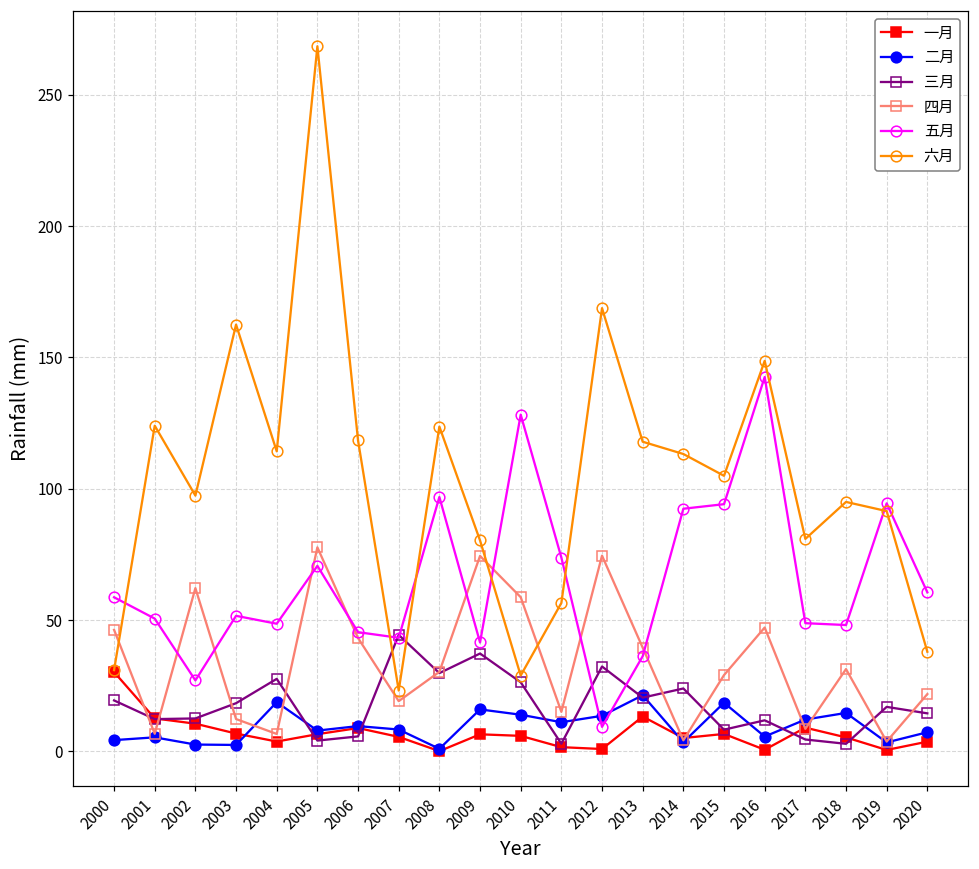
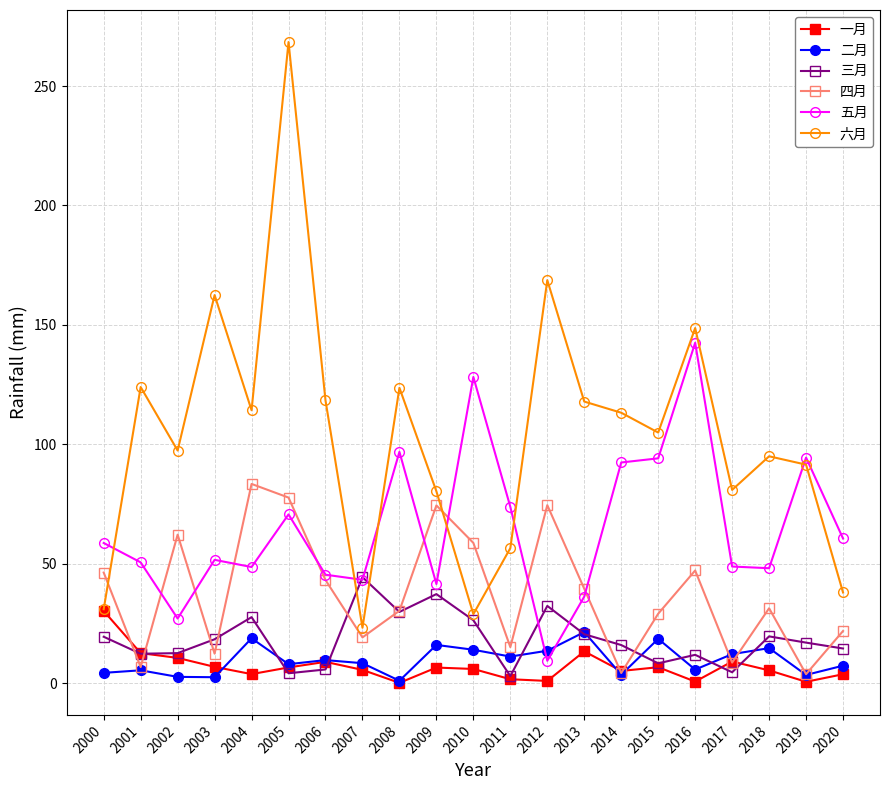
  {
    "一月": {
      "2002": 11,
      "2003": 7,
      "2004": 4,
      "2005": 7,
      "2007": 6,
      "2009": 7,
      "2010": 6,
      "2011": 2,
      "2012": 1,
      "2013": 13,
      "2015": 7,
      "2016": 1,
      "2018": 5,
      "2019": 1,
      "2020": 4
    },
    "二月": {
      "2000": 4,
      "2001": 5,
      "2002": 3,
      "2003": 2,
      "2004": 19,
      "2005": 8,
      "2007": 8,
      "2009": 16,
      "2010": 14,
      "2011": 11,
      "2012": 14,
      "2015": 19,
      "2016": 6,
      "2017": 12,
      "2018": 15,
      "2020": 7
    },
    "三月": {
      "2000": 19,
      "2002": 13,
      "2003": 18,
      "2004": 28,
      "2005": 4,
      "2006": 6,
      "2007": 44,
      "2009": 37,
      "2010": 26,
      "2011": 3,
      "2012": 32,
-     "2014": 24,
+     "2014": 16,
      "2015": 8,
      "2016": 12,
      "2017": 5,
-     "2018": 3,
+     "2018": 20,
      "2019": 17,
      "2020": 14
    },
    "四月": {
      "2000": 46,
      "2001": 7,
      "2002": 62,
      "2003": 12,
-     "2004": 7,
+     "2004": 83,
      "2005": 78,
      "2006": 43,
      "2007": 19,
      "2009": 74,
      "2010": 59,
      "2011": 15,
      "2012": 75,
      "2013": 39,
      "2015": 29,
      "2016": 47,
      "2018": 31,
      "2020": 22
    },
    "五月": {
      "2000": 59,
      "2001": 51,
      "2002": 27,
      "2003": 52,
      "2004": 49,
      "2005": 71,
      "2006": 45,
      "2007": 43,
      "2008": 97,
      "2009": 41,
      "2010": 128,
      "2011": 74,
      "2012": 9,
      "2013": 36,
      "2014": 92,
      "2015": 94,
      "2016": 143,
      "2017": 49,
      "2018": 48,
      "2019": 94,
      "2020": 61
    },
    "六月": {
      "2001": 124,
      "2002": 97,
      "2003": 162,
      "2004": 114,
      "2005": 268,
      "2006": 118,
      "2007": 23,
      "2008": 124,
      "2009": 80,
      "2010": 29,
      "2011": 57,
      "2012": 169,
      "2013": 118,
      "2014": 113,
      "2015": 105,
      "2016": 149,
      "2017": 81,
      "2018": 95,
      "2019": 91,
      "2020": 38
    }
  }
